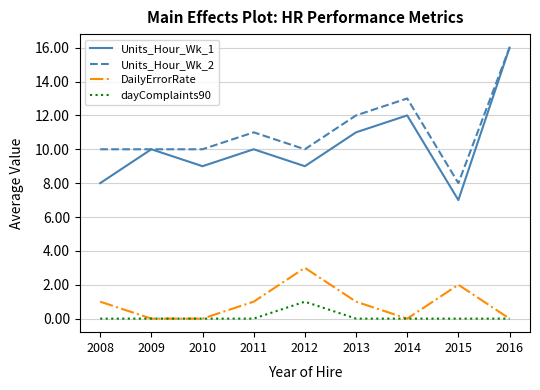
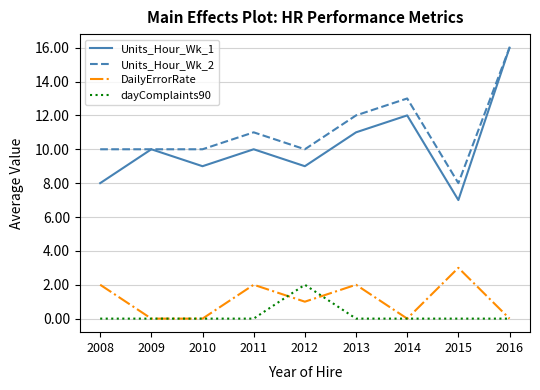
  {
    "DailyErrorRate": {
-     "2008": 1,
-     "2011": 1,
-     "2012": 3,
-     "2013": 1,
-     "2015": 2
+     "2008": 2,
+     "2011": 2,
+     "2012": 1,
+     "2013": 2,
+     "2015": 3
    },
    "dayComplaints90": {
      "2008": 0,
      "2011": 0,
-     "2012": 1,
+     "2012": 2,
      "2013": 0,
      "2015": 0
    }
  }
